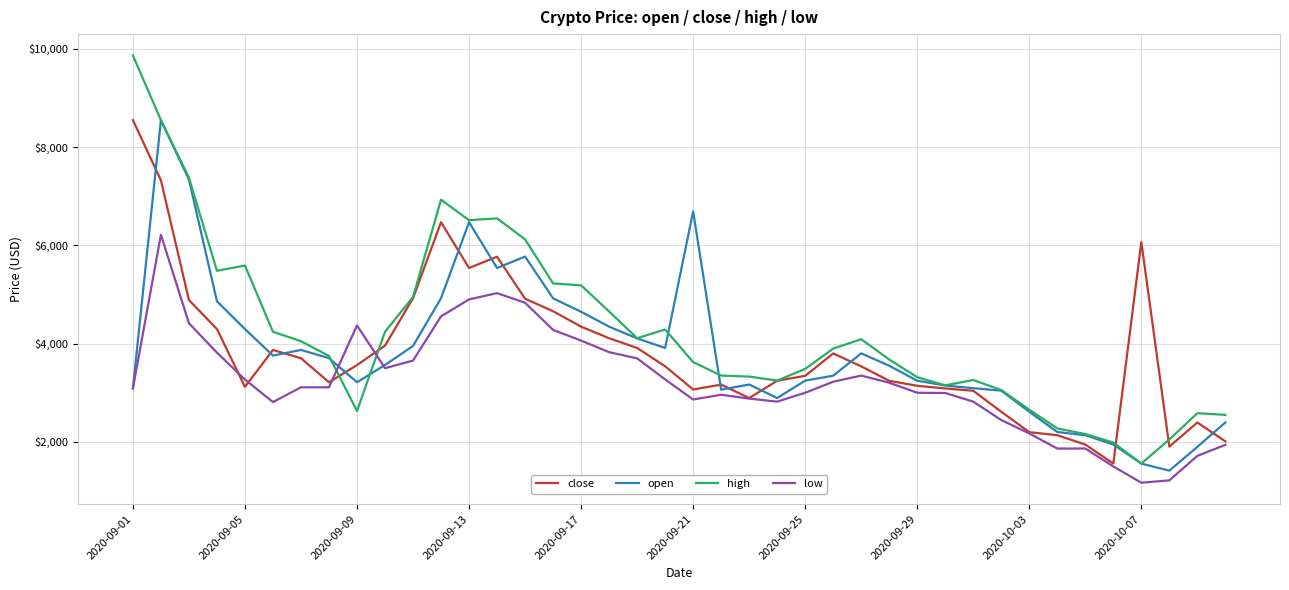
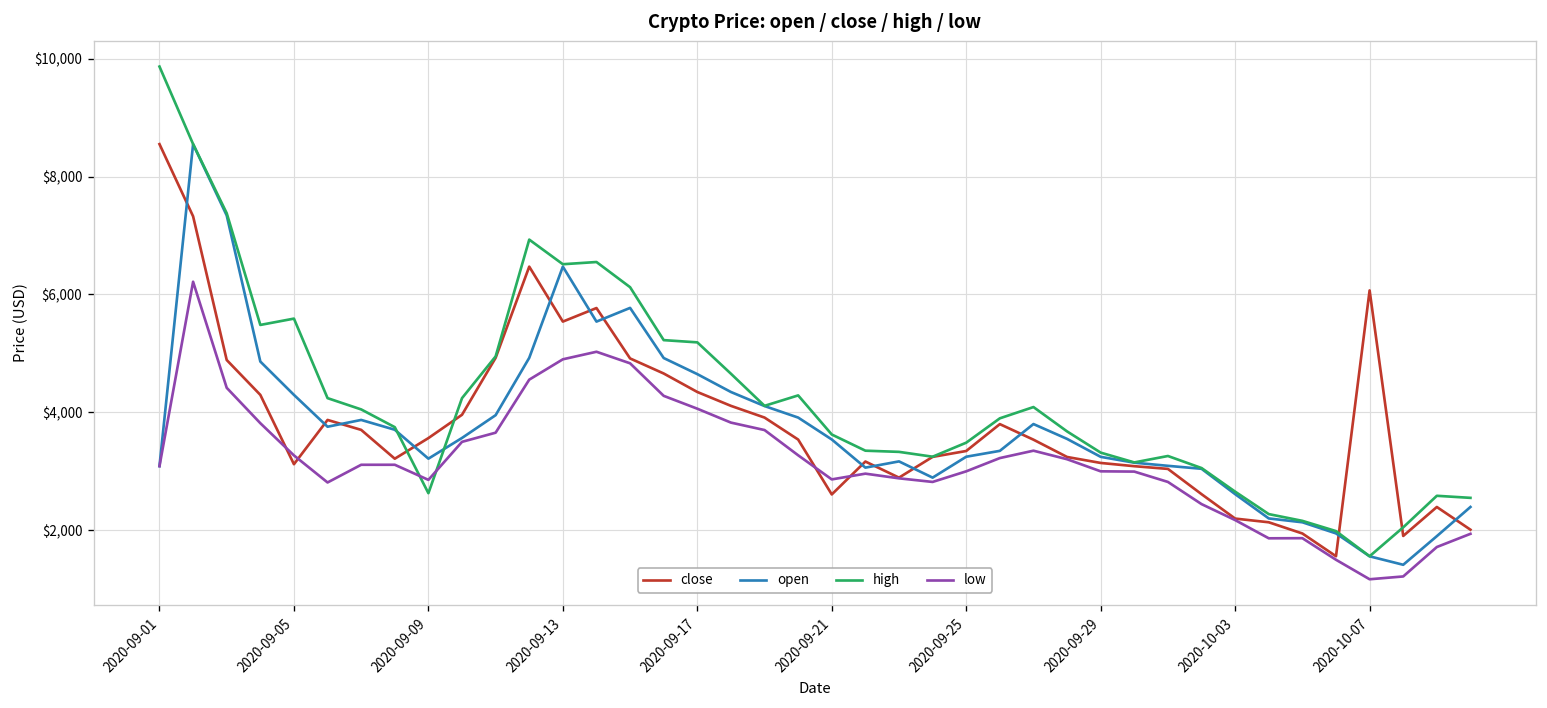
  {
    "close": {
      "2020-09-01": "$8,500",
      "2020-09-05": "$3,100",
      "2020-09-09": "$3,600",
      "2020-09-13": "$5,500",
      "2020-09-17": "$4,300",
-     "2020-09-21": "$3,100",
+     "2020-09-21": "$2,600",
      "2020-09-25": "$3,300",
      "2020-09-29": "$3,100",
      "2020-10-07": "$6,100"
    },
    "open": {
      "2020-09-05": "$4,300",
      "2020-09-09": "$3,200",
      "2020-09-17": "$4,600",
-     "2020-09-21": "$6,700",
+     "2020-09-21": "$3,500",
      "2020-09-25": "$3,200",
      "2020-09-29": "$3,200"
    },
    "high": {
      "2020-09-01": "$9,900",
      "2020-09-05": "$5,600",
      "2020-09-09": "$2,600",
      "2020-09-17": "$5,200",
      "2020-09-21": "$3,600",
      "2020-09-25": "$3,500",
      "2020-09-29": "$3,300"
    },
    "low": {
      "2020-09-05": "$3,300",
-     "2020-09-09": "$4,400",
+     "2020-09-09": "$2,900",
      "2020-09-13": "$4,900",
      "2020-09-17": "$4,100",
      "2020-09-21": "$2,900",
      "2020-09-25": "$3,000",
      "2020-09-29": "$3,000",
      "2020-10-07": "$1,200"
    }
  }
